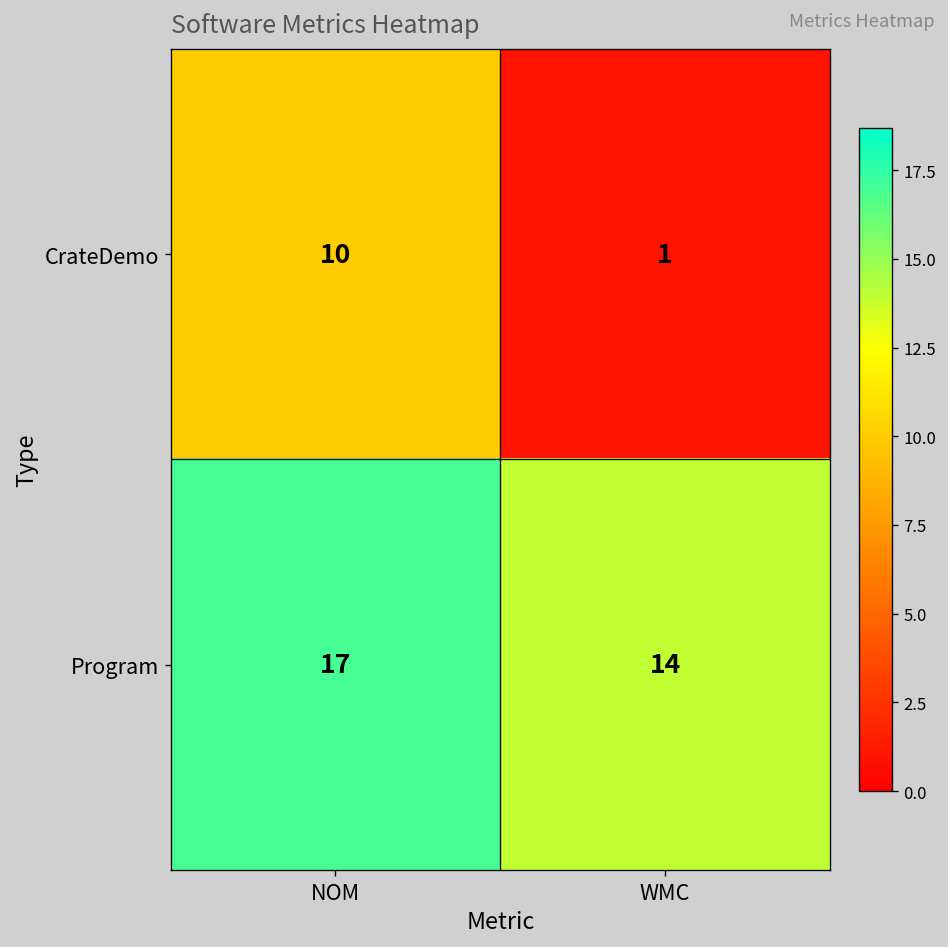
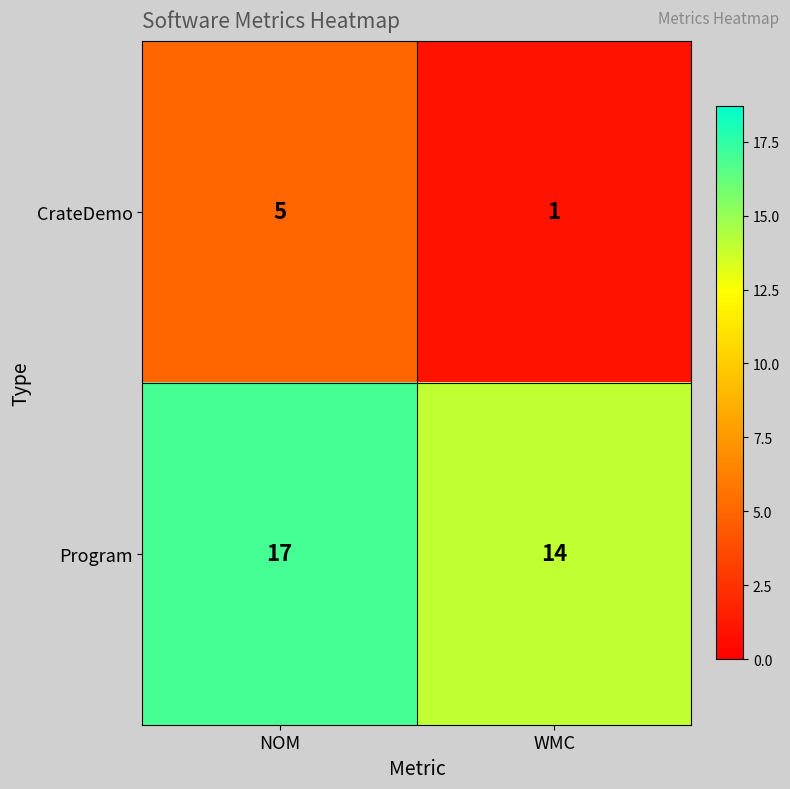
  {
    "CrateDemo": {
-     "NOM": 10,
+     "NOM": 5,
      "WMC": 1
    },
    "Program": {
      "NOM": 17,
      "WMC": 14
    }
  }
